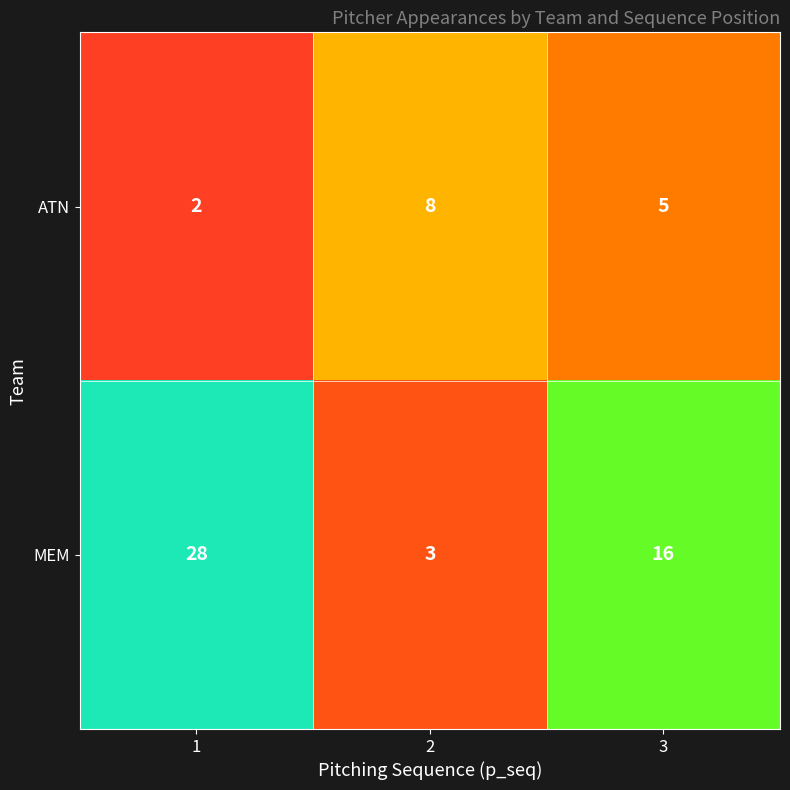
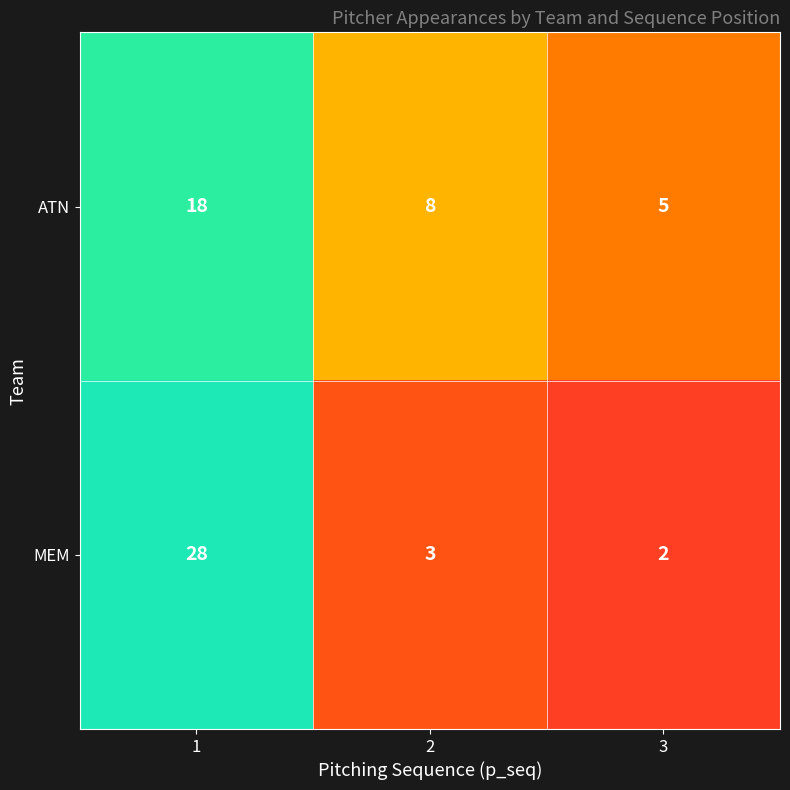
  {
    "ATN": {
-     "1": 2,
+     "1": 18,
      "2": 8,
      "3": 5
    },
    "MEM": {
      "1": 28,
      "2": 3,
-     "3": 16
+     "3": 2
    }
  }
